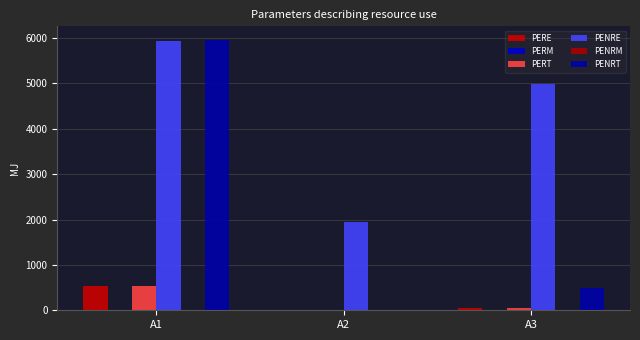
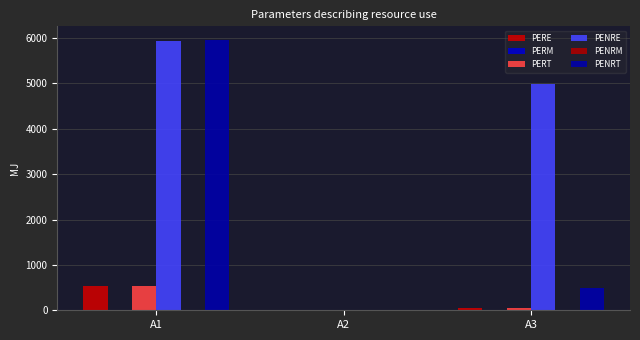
  {
    "PERT": {
      "A1": 500
    },
    "PENRE": {
      "A1": 5900,
-     "A2": 2000,
+     "A2": 0,
      "A3": 5000
    }
  }
